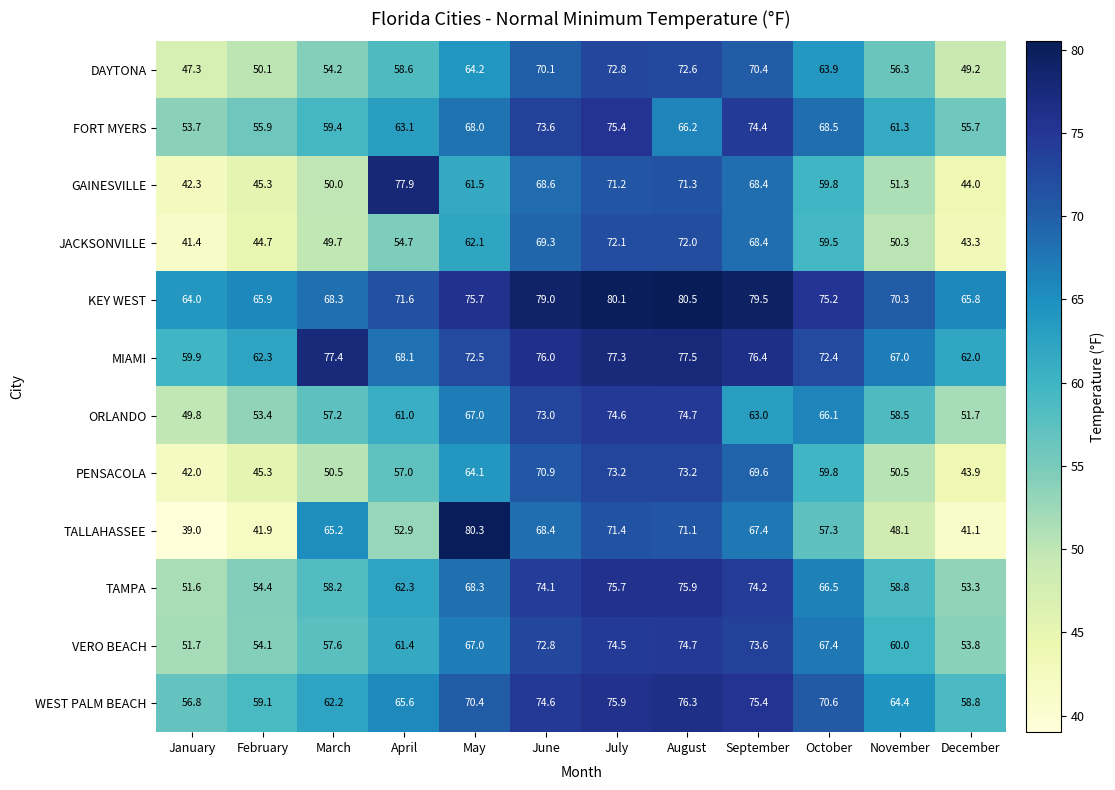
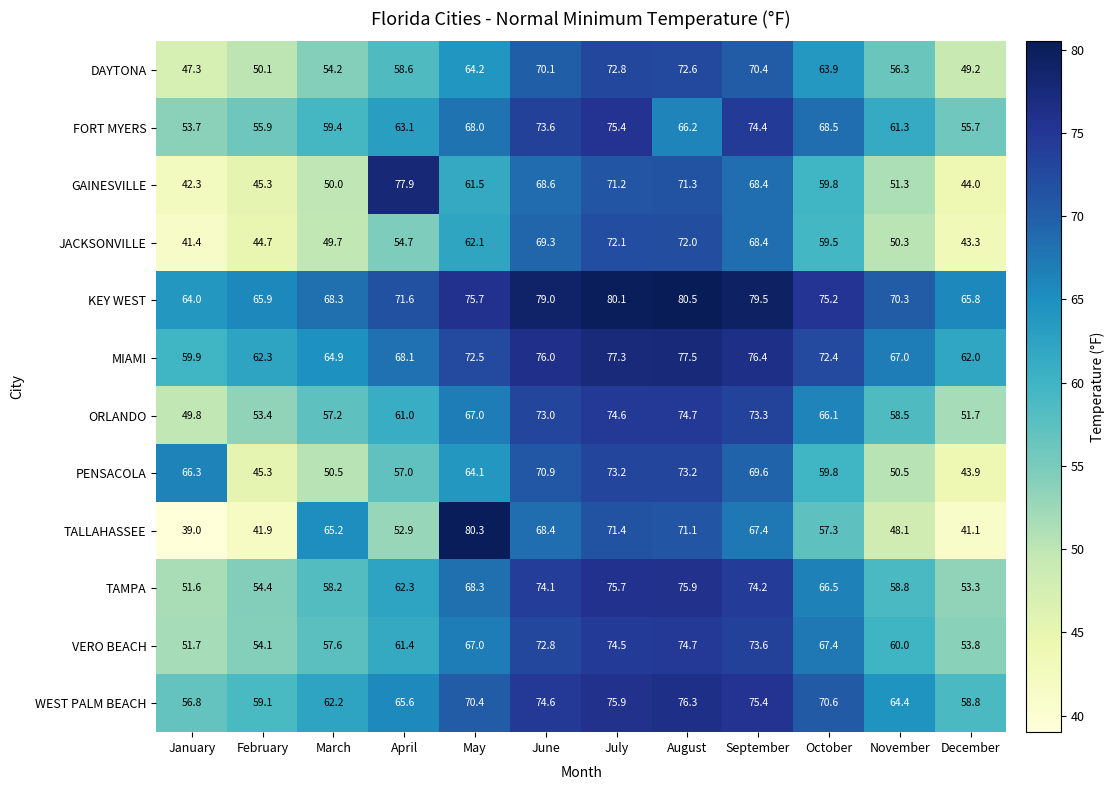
  {
    "DAYTONA": {
      "January": 47.3,
      "February": 50.1,
      "March": 54.2,
      "April": 58.6,
      "May": 64.2,
      "June": 70.1,
      "July": 72.8,
      "August": 72.6,
      "September": 70.4,
      "October": 63.9,
      "November": 56.3,
      "December": 49.2
    },
    "FORT MYERS": {
      "January": 53.7,
      "February": 55.9,
      "March": 59.4,
      "April": 63.1,
      "May": 68.0,
      "June": 73.6,
      "July": 75.4,
      "August": 66.2,
      "September": 74.4,
      "October": 68.5,
      "November": 61.3,
      "December": 55.7
    },
    "GAINESVILLE": {
      "January": 42.3,
      "February": 45.3,
      "March": 50.0,
      "April": 77.9,
      "May": 61.5,
      "June": 68.6,
      "July": 71.2,
      "August": 71.3,
      "September": 68.4,
      "October": 59.8,
      "November": 51.3,
      "December": 44.0
    },
    "JACKSONVILLE": {
      "January": 41.4,
      "February": 44.7,
      "March": 49.7,
      "April": 54.7,
      "May": 62.1,
      "June": 69.3,
      "July": 72.1,
      "August": 72.0,
      "September": 68.4,
      "October": 59.5,
      "November": 50.3,
      "December": 43.3
    },
    "KEY WEST": {
      "January": 64.0,
      "February": 65.9,
      "March": 68.3,
      "April": 71.6,
      "May": 75.7,
      "June": 79.0,
      "July": 80.1,
      "August": 80.5,
      "September": 79.5,
      "October": 75.2,
      "November": 70.3,
      "December": 65.8
    },
    "MIAMI": {
      "January": 59.9,
      "February": 62.3,
-     "March": 77.4,
+     "March": 64.9,
      "April": 68.1,
      "May": 72.5,
      "June": 76.0,
      "July": 77.3,
      "August": 77.5,
      "September": 76.4,
      "October": 72.4,
      "November": 67.0,
      "December": 62.0
    },
    "ORLANDO": {
      "January": 49.8,
      "February": 53.4,
      "March": 57.2,
      "April": 61.0,
      "May": 67.0,
      "June": 73.0,
      "July": 74.6,
      "August": 74.7,
-     "September": 63.0,
+     "September": 73.3,
      "October": 66.1,
      "November": 58.5,
      "December": 51.7
    },
    "PENSACOLA": {
-     "January": 42.0,
+     "January": 66.3,
      "February": 45.3,
      "March": 50.5,
      "April": 57.0,
      "May": 64.1,
      "June": 70.9,
      "July": 73.2,
      "August": 73.2,
      "September": 69.6,
      "October": 59.8,
      "November": 50.5,
      "December": 43.9
    },
    "TALLAHASSEE": {
      "January": 39.0,
      "February": 41.9,
      "March": 65.2,
      "April": 52.9,
      "May": 80.3,
      "June": 68.4,
      "July": 71.4,
      "August": 71.1,
      "September": 67.4,
      "October": 57.3,
      "November": 48.1,
      "December": 41.1
    },
    "TAMPA": {
      "January": 51.6,
      "February": 54.4,
      "March": 58.2,
      "April": 62.3,
      "May": 68.3,
      "June": 74.1,
      "July": 75.7,
      "August": 75.9,
      "September": 74.2,
      "October": 66.5,
      "November": 58.8,
      "December": 53.3
    },
    "VERO BEACH": {
      "January": 51.7,
      "February": 54.1,
      "March": 57.6,
      "April": 61.4,
      "May": 67.0,
      "June": 72.8,
      "July": 74.5,
      "August": 74.7,
      "September": 73.6,
      "October": 67.4,
      "November": 60.0,
      "December": 53.8
    },
    "WEST PALM BEACH": {
      "January": 56.8,
      "February": 59.1,
      "March": 62.2,
      "April": 65.6,
      "May": 70.4,
      "June": 74.6,
      "July": 75.9,
      "August": 76.3,
      "September": 75.4,
      "October": 70.6,
      "November": 64.4,
      "December": 58.8
    }
  }
